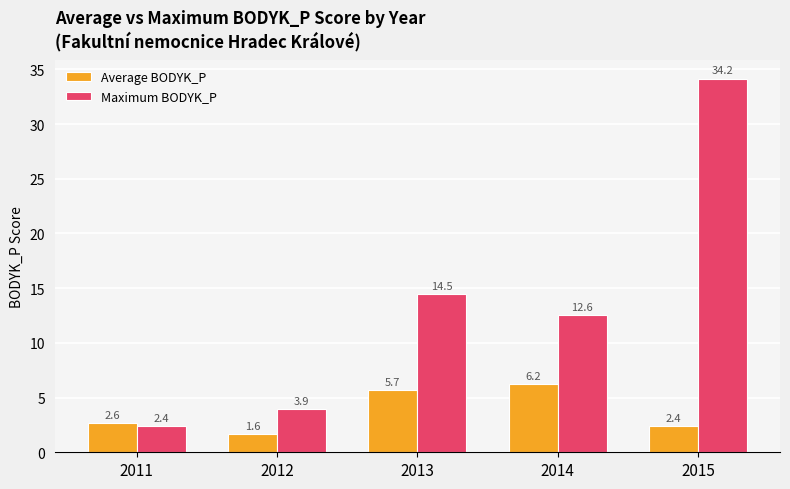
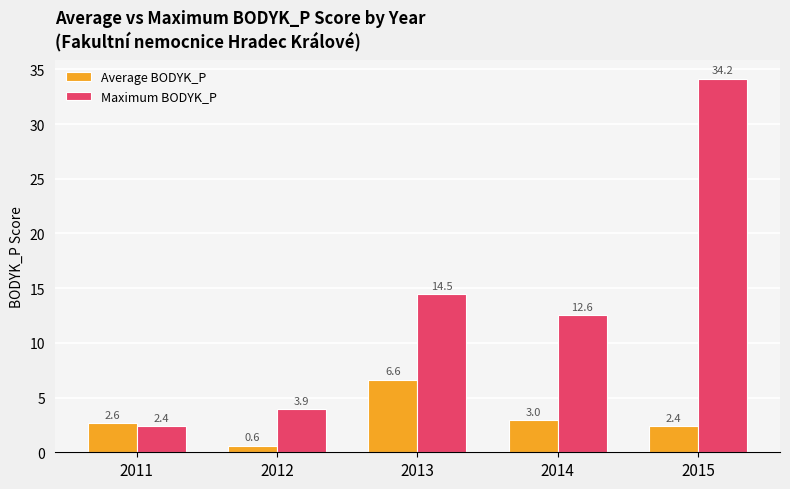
  {
    "Average BODYK_P": {
      "2011": 2.6,
-     "2012": 1.6,
-     "2013": 5.7,
-     "2014": 6.2,
+     "2012": 0.6,
+     "2013": 6.6,
+     "2014": 3.0,
      "2015": 2.4
    },
    "Maximum BODYK_P": {
      "2011": 2.4,
      "2012": 3.9,
      "2013": 14.5,
      "2014": 12.6,
      "2015": 34.2
    }
  }
